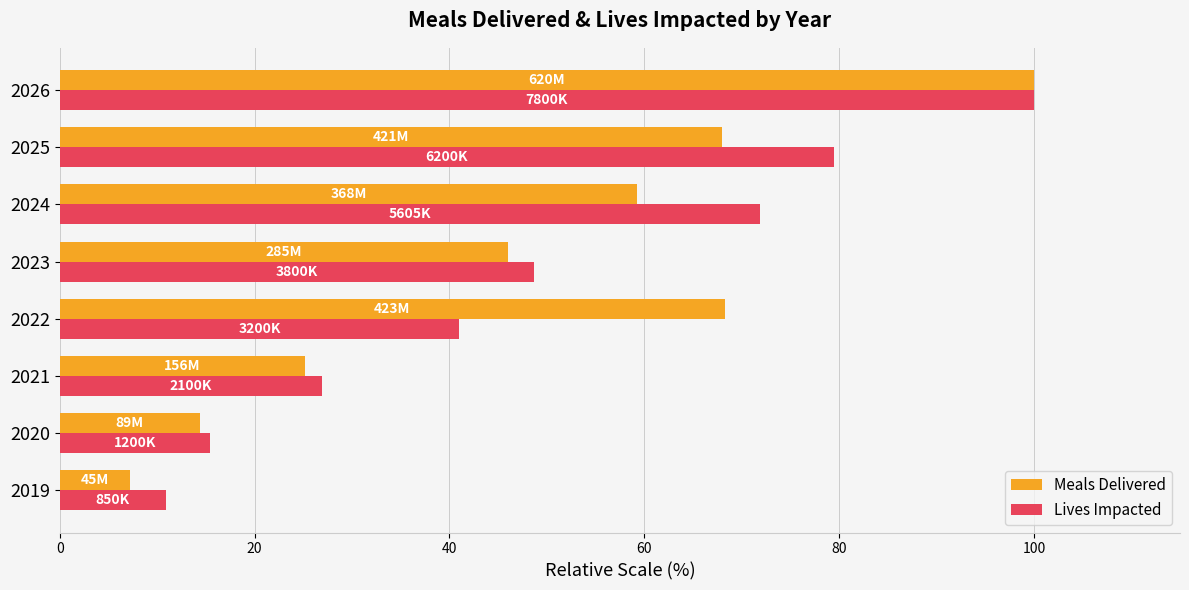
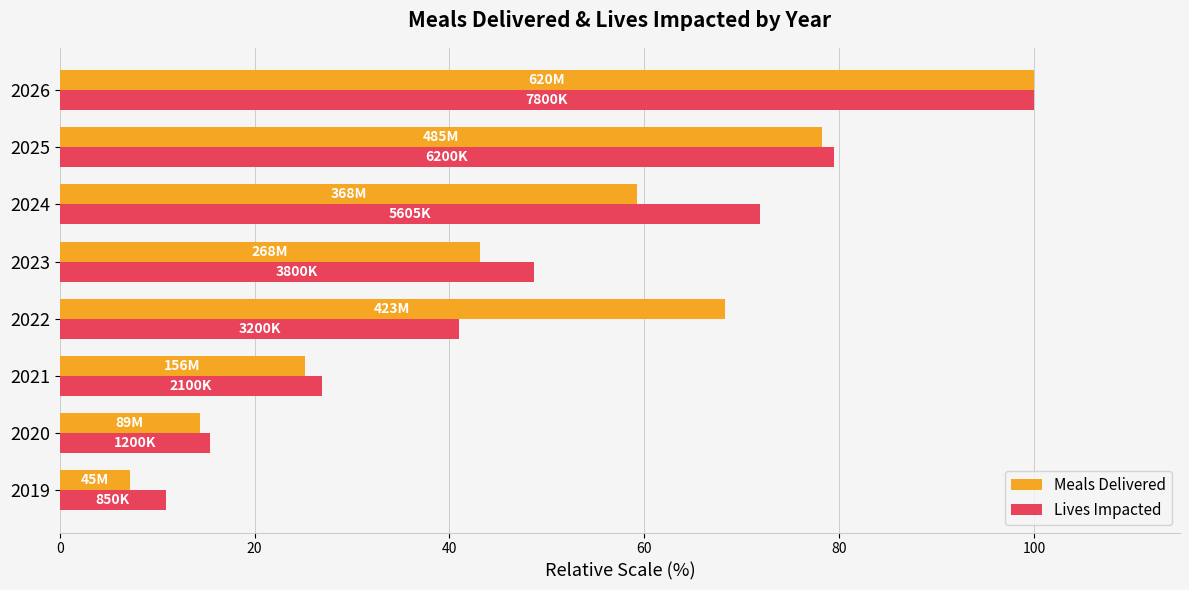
  {
    "Meals Delivered": {
-     "2025": "421M",
-     "2023": "285M"
+     "2025": "485M",
+     "2023": "268M"
    }
  }
